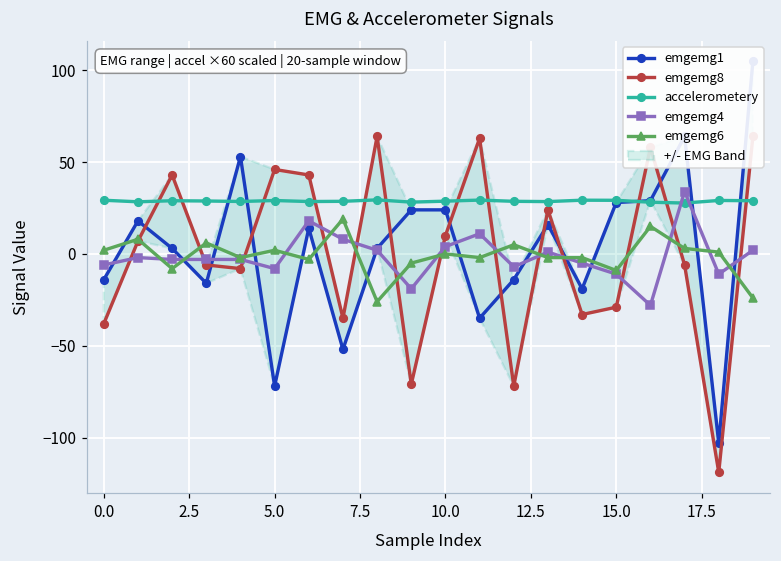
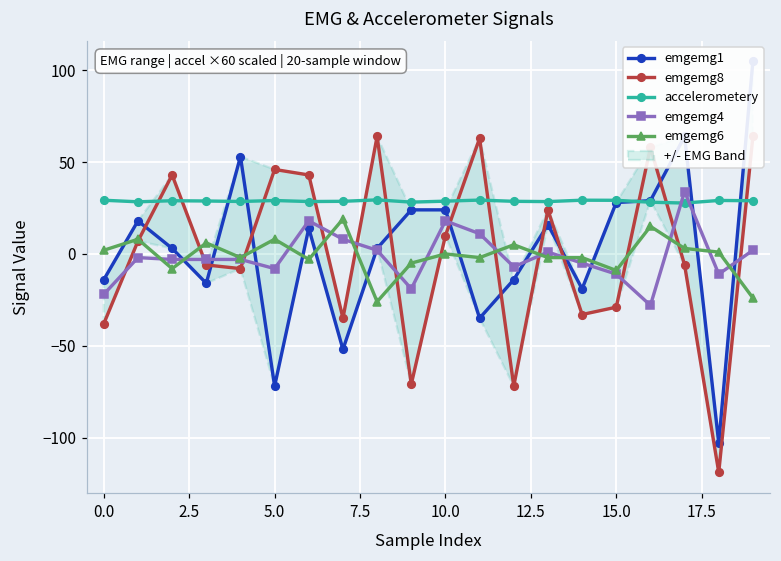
  {
    "emgemg1": {
      "5.0": -72
    },
    "emgemg8": {
      "0.0": -38,
      "10.0": 10,
      "15.0": -29
    },
    "emgemg4": {
-     "0.0": -6,
+     "0.0": -22,
      "5.0": -8,
-     "10.0": 4,
+     "10.0": 18,
      "15.0": -11
    },
    "emgemg6": {
      "0.0": 2,
-     "5.0": 2,
+     "5.0": 8,
      "10.0": 0,
      "15.0": -9
    }
  }
